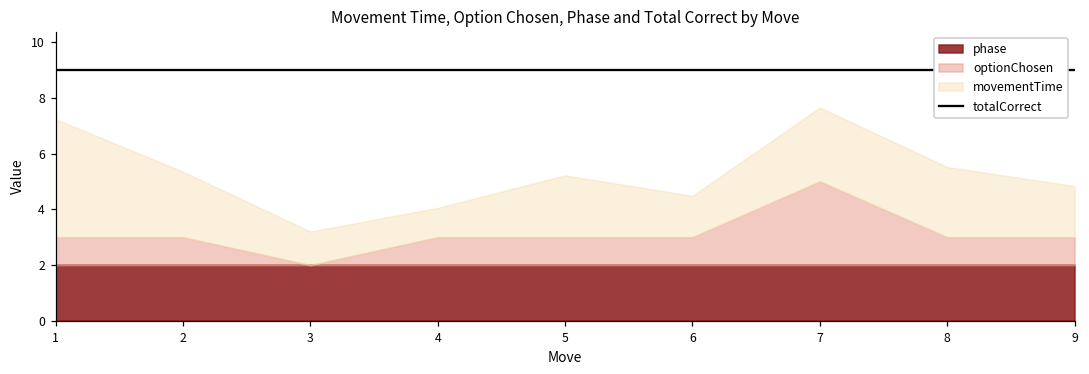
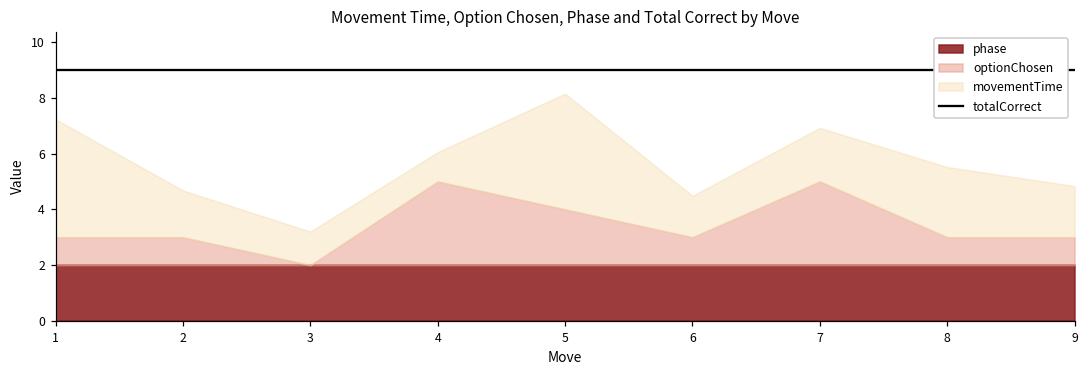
  {
    "totalCorrect": {
      "1": 9.0,
      "2": 9.0,
      "3": 9.0,
      "4": 9.0,
      "5": 9.0,
      "6": 9.0,
      "7": 9.0,
      "9": 9.0
    },
    "phase": {
      "1": 2.0,
      "2": 2.0,
      "4": 2.0,
      "5": 2.0,
      "6": 2.0,
      "7": 2.0,
      "8": 2.0,
      "9": 2.0
    },
    "optionChosen": {
-     "4": 1,
-     "5": 1
+     "4": 3,
+     "5": 2
    },
    "movementTime": {
      "1": 4.2,
-     "2": 2.4,
+     "2": 1.7,
      "3": 1.2,
      "4": 1.0,
-     "5": 2.2,
+     "5": 4.2,
      "6": 1.5,
-     "7": 2.6,
+     "7": 1.9,
      "8": 2.5,
      "9": 1.8
    }
  }
